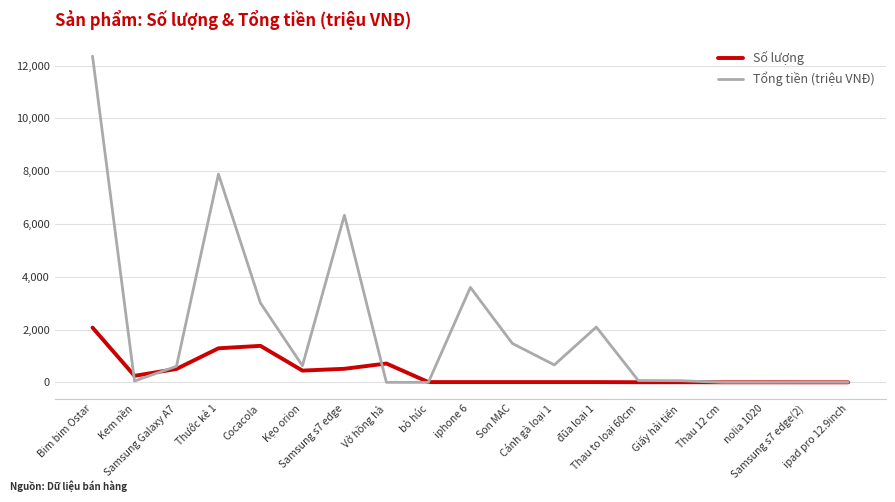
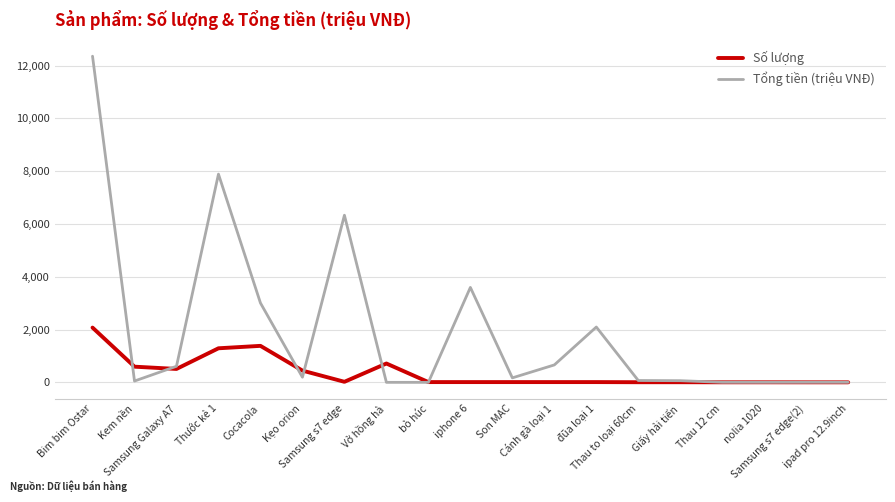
  {
    "Số lượng": {
      "Bim bim Ostar": "2,100",
-     "Kem nền": "200",
+     "Kem nền": "600",
      "Samsung Galaxy A7": "500",
      "Thước kẻ 1": "1,300",
      "Cocacola": "1,400",
      "Kẹo orion": "400",
-     "Samsung s7 edge": "500",
+     "Samsung s7 edge": "0",
      "Vở hồng hà": "700",
      "iphone 6": "0",
      "Son MAC": "0",
      "Cánh gà loại 1": "0",
      "đũa loại 1": "0"
    },
    "Tổng tiền (triệu VNĐ)": {
      "Bim bim Ostar": "12,400",
      "Kem nền": "100",
      "Samsung Galaxy A7": "600",
      "Thước kẻ 1": "7,900",
      "Cocacola": "3,000",
-     "Kẹo orion": "600",
+     "Kẹo orion": "200",
      "Samsung s7 edge": "6,300",
      "Vở hồng hà": "0",
      "iphone 6": "3,600",
-     "Son MAC": "1,500",
+     "Son MAC": "200",
      "Cánh gà loại 1": "700",
      "đũa loại 1": "2,100"
    }
  }
